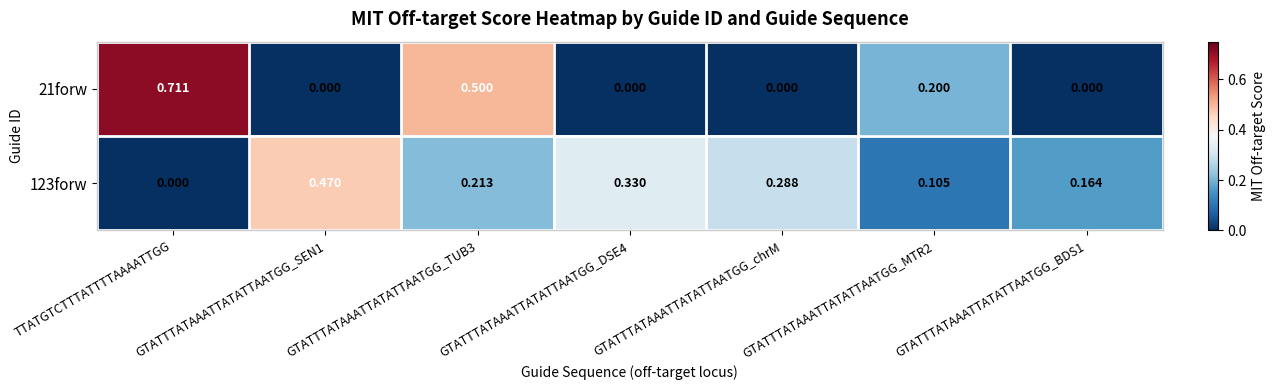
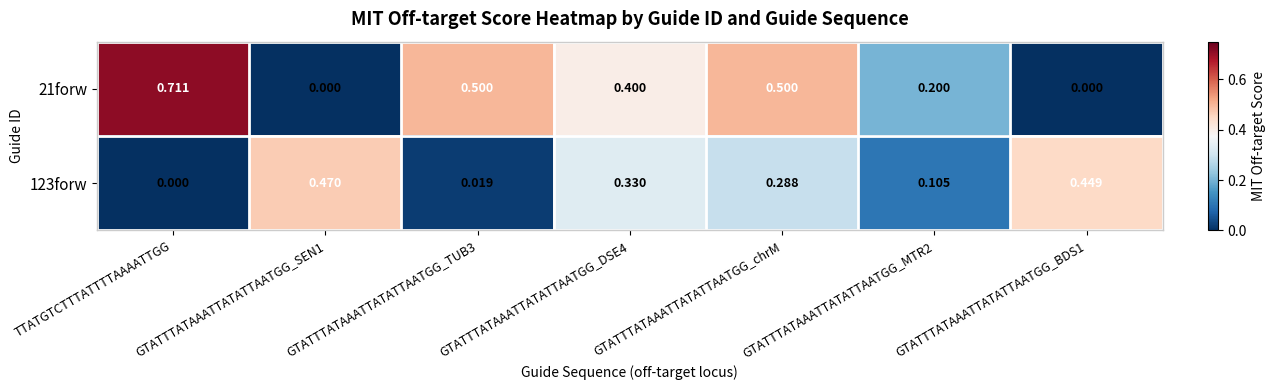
  {
    "21forw": {
      "TTATGTCTTTATTTTAAAATTGG": 0.711,
      "GTATTTATAAATTATATTAATGG_SEN1": 0.000,
      "GTATTTATAAATTATATTAATGG_TUB3": 0.500,
-     "GTATTTATAAATTATATTAATGG_DSE4": 0.000,
-     "GTATTTATAAATTATATTAATGG_chrM": 0.000,
+     "GTATTTATAAATTATATTAATGG_DSE4": 0.400,
+     "GTATTTATAAATTATATTAATGG_chrM": 0.500,
      "GTATTTATAAATTATATTAATGG_MTR2": 0.200,
      "GTATTTATAAATTATATTAATGG_BDS1": 0.000
    },
    "123forw": {
      "TTATGTCTTTATTTTAAAATTGG": 0.000,
      "GTATTTATAAATTATATTAATGG_SEN1": 0.470,
-     "GTATTTATAAATTATATTAATGG_TUB3": 0.213,
+     "GTATTTATAAATTATATTAATGG_TUB3": 0.019,
      "GTATTTATAAATTATATTAATGG_DSE4": 0.330,
      "GTATTTATAAATTATATTAATGG_chrM": 0.288,
      "GTATTTATAAATTATATTAATGG_MTR2": 0.105,
-     "GTATTTATAAATTATATTAATGG_BDS1": 0.164
+     "GTATTTATAAATTATATTAATGG_BDS1": 0.449
    }
  }
